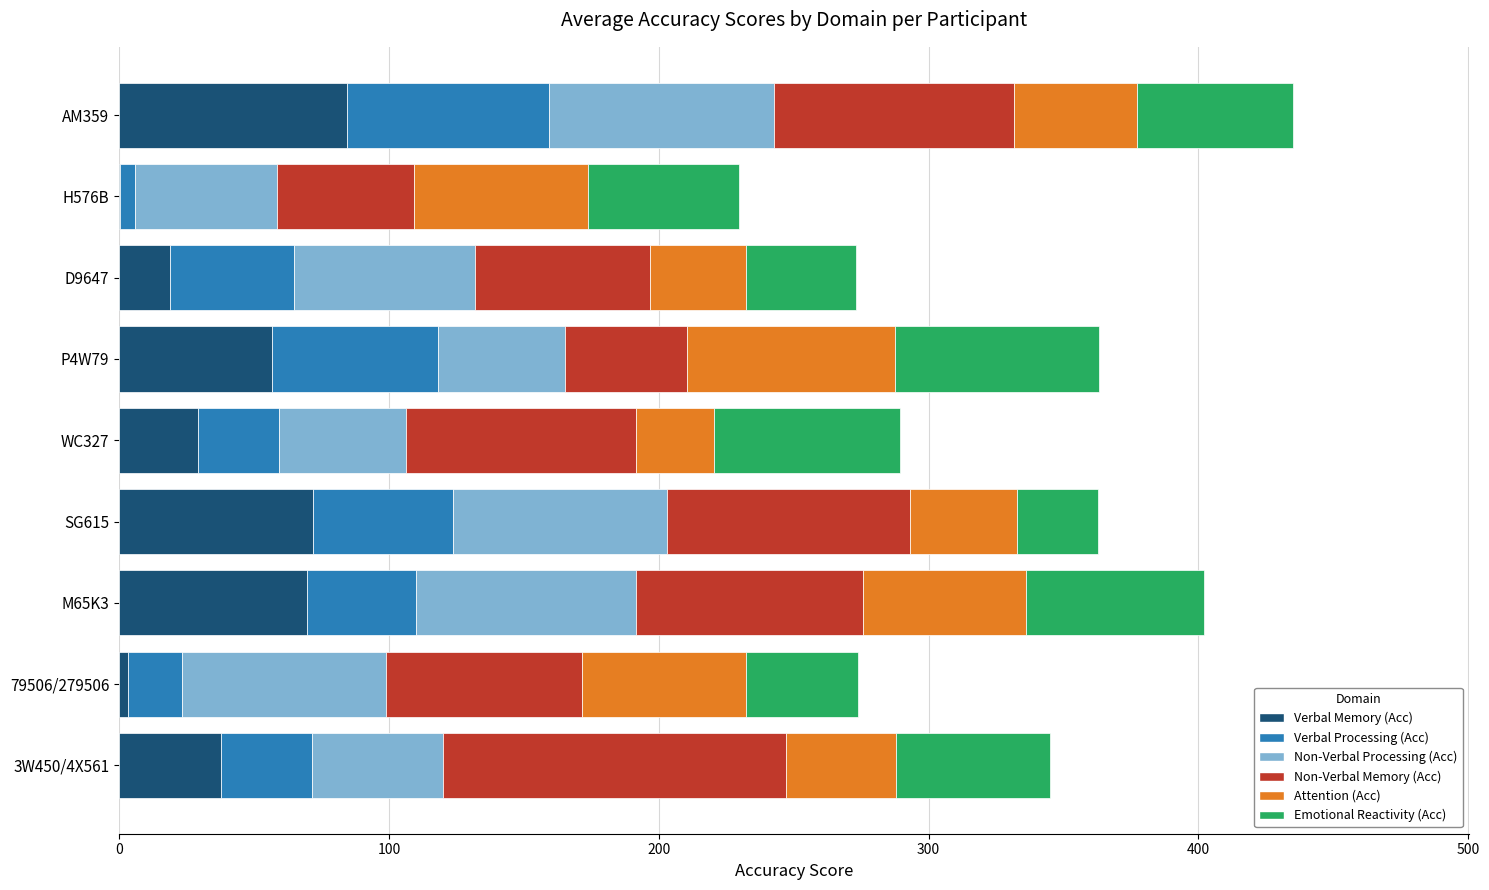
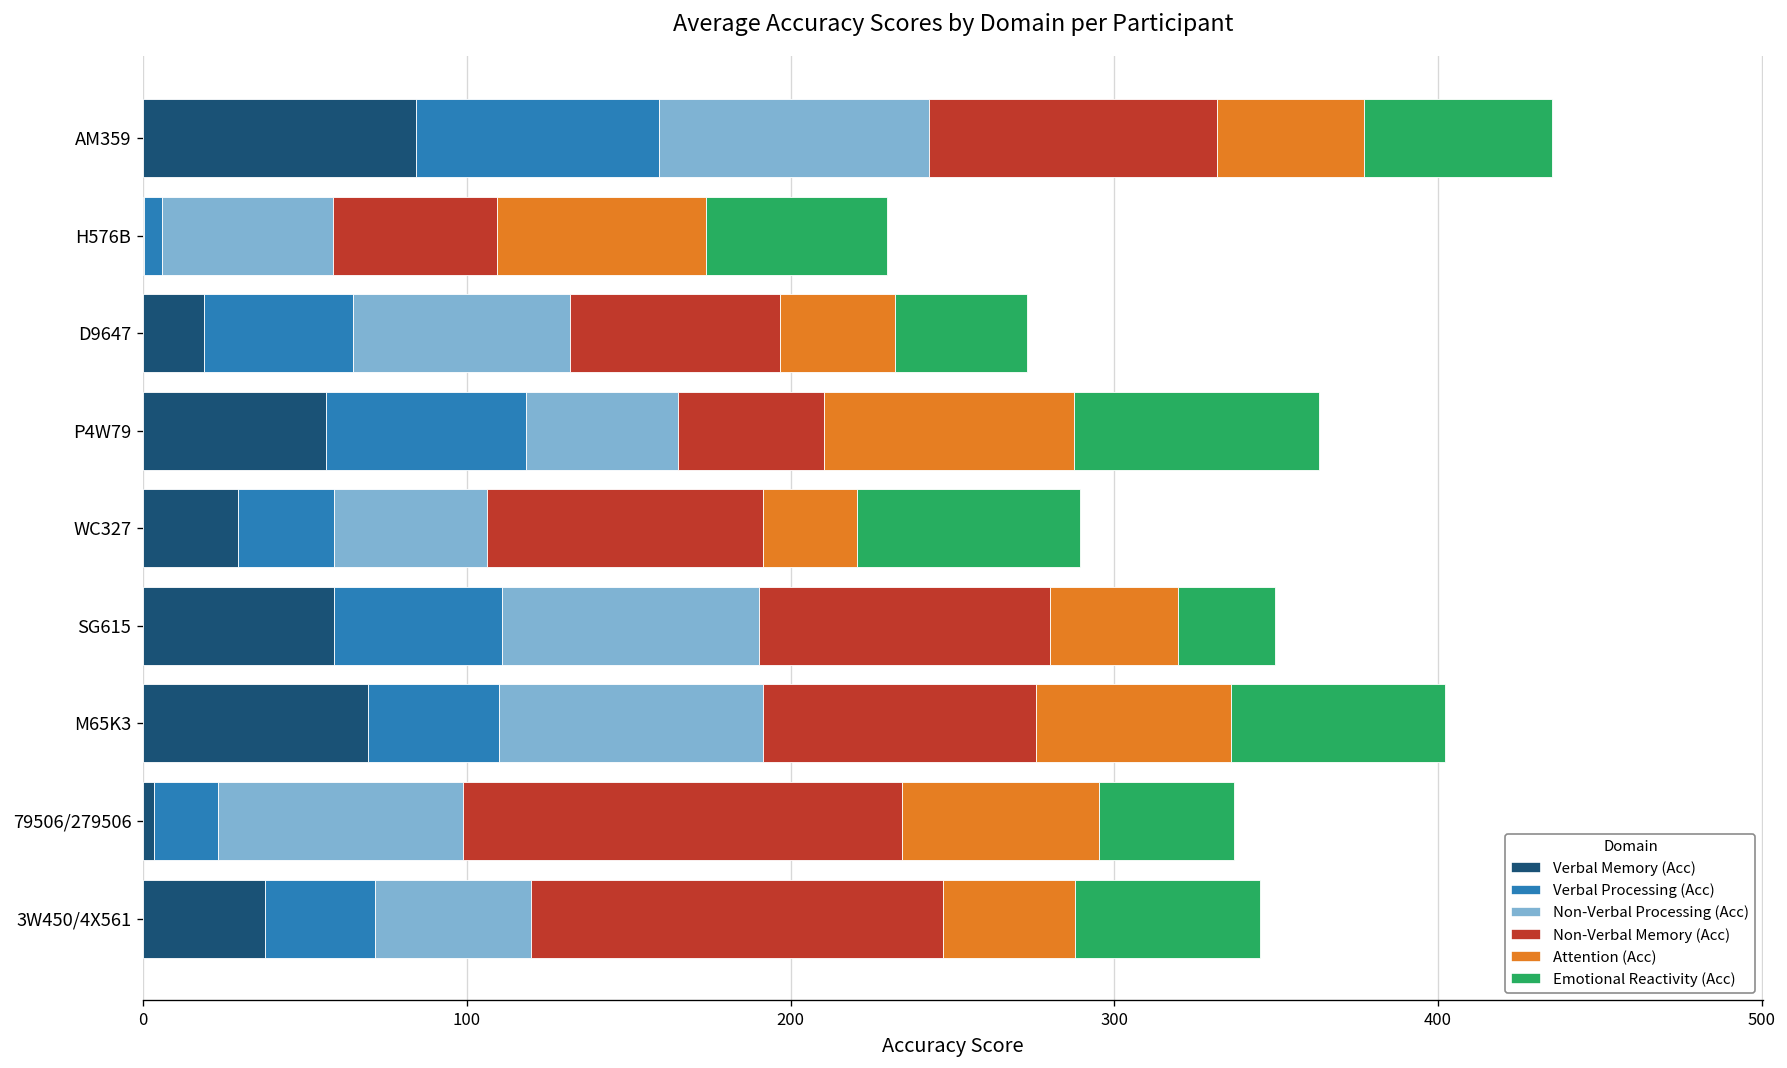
  {
    "Verbal Memory (Acc)": {
      "AM359": 84,
      "D9647": 19,
      "P4W79": 57,
      "WC327": 29,
-     "SG615": 72,
+     "SG615": 59,
      "M65K3": 70,
      "79506/279506": 3,
      "3W450/4X561": 38
    },
    "Verbal Processing (Acc)": {
      "AM359": 75,
      "H576B": 6,
      "D9647": 46,
      "P4W79": 62,
      "WC327": 30,
      "SG615": 52,
      "M65K3": 41,
      "79506/279506": 20,
      "3W450/4X561": 34
    },
    "Non-Verbal Processing (Acc)": {
      "AM359": 83,
      "H576B": 53,
      "D9647": 67,
      "P4W79": 47,
      "WC327": 47,
      "SG615": 79,
      "M65K3": 82,
      "79506/279506": 76,
      "3W450/4X561": 48
    },
    "Non-Verbal Memory (Acc)": {
      "AM359": 89,
      "H576B": 51,
      "D9647": 65,
      "P4W79": 45,
      "WC327": 85,
      "SG615": 90,
      "M65K3": 84,
-     "79506/279506": 73,
+     "79506/279506": 136,
      "3W450/4X561": 127
    },
    "Attention (Acc)": {
      "AM359": 45,
      "H576B": 64,
      "D9647": 35,
      "P4W79": 77,
      "WC327": 29,
      "SG615": 39,
      "M65K3": 60,
      "79506/279506": 61,
      "3W450/4X561": 41
    },
    "Emotional Reactivity (Acc)": {
      "AM359": 58,
      "H576B": 56,
      "D9647": 41,
      "P4W79": 76,
      "WC327": 69,
      "SG615": 30,
      "M65K3": 66,
      "79506/279506": 41,
      "3W450/4X561": 57
    }
  }
